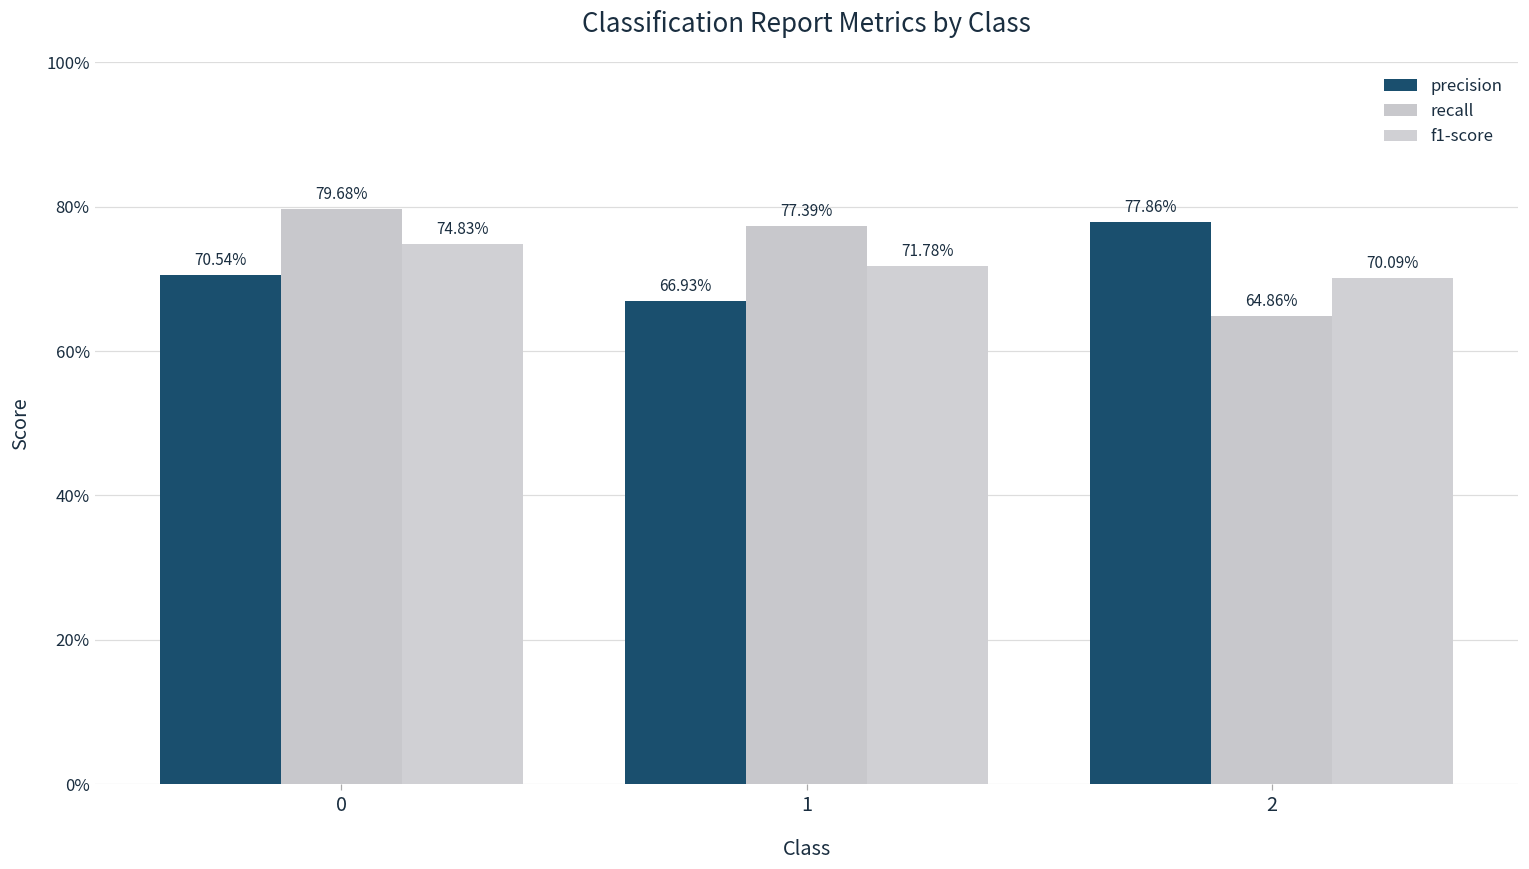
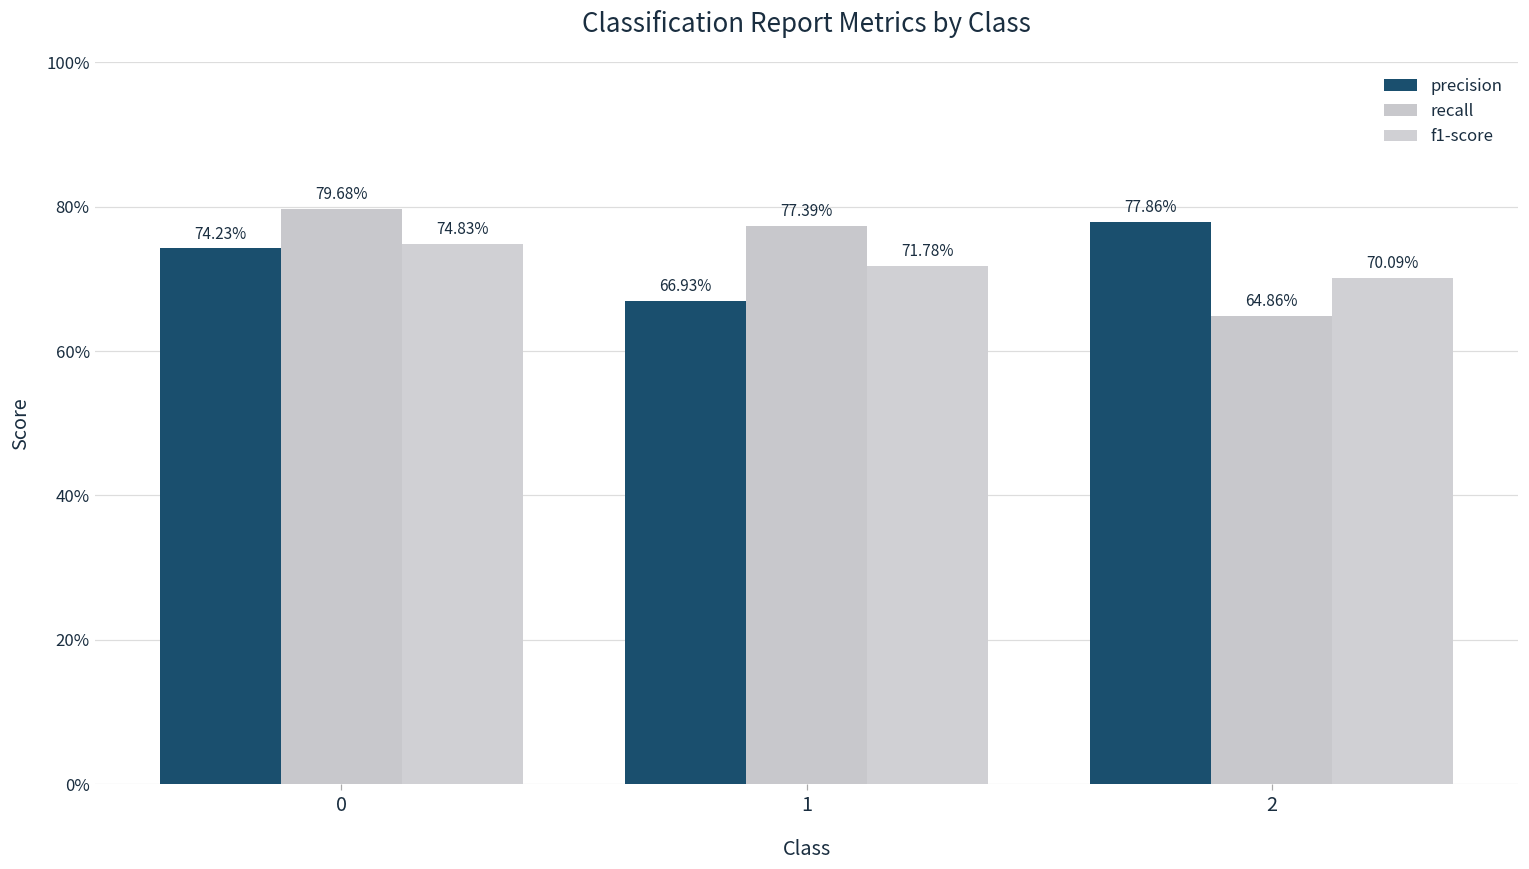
  {
    "precision": {
-     "0": "70.54%",
+     "0": "74.23%",
      "1": "66.93%",
      "2": "77.86%"
    }
  }
